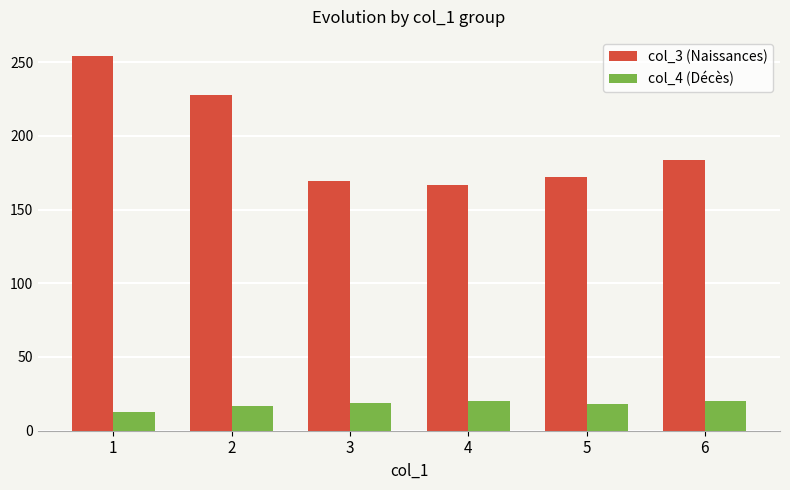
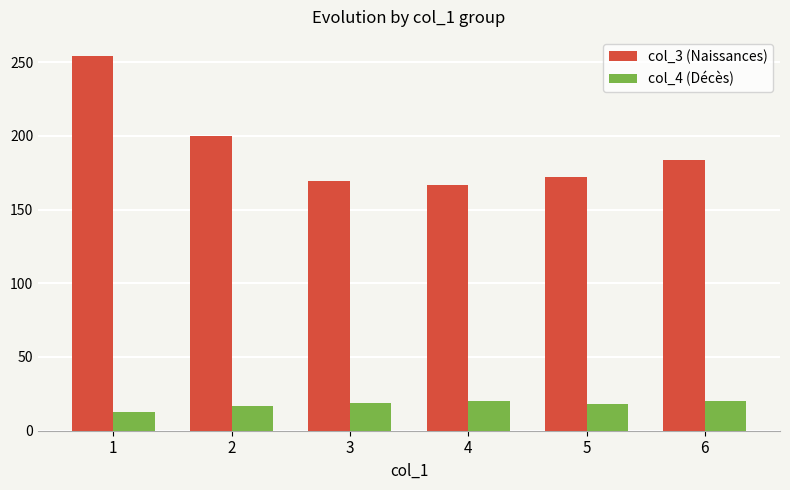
  {
    "col_3 (Naissances)": {
      "1": 254,
-     "2": 228,
+     "2": 200,
      "3": 170,
      "4": 166,
      "5": 172,
      "6": 183
    },
    "col_4 (Décès)": {
      "1": 13,
      "2": 17,
      "3": 19,
      "4": 20,
      "5": 18,
      "6": 20
    }
  }
